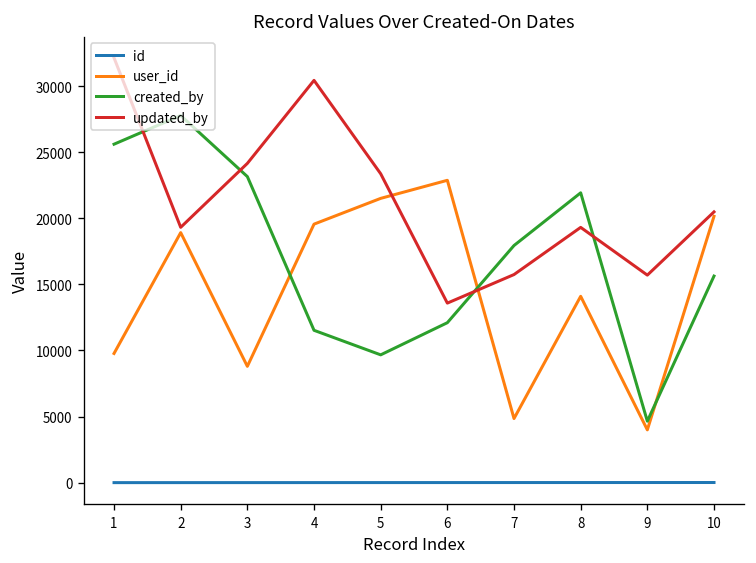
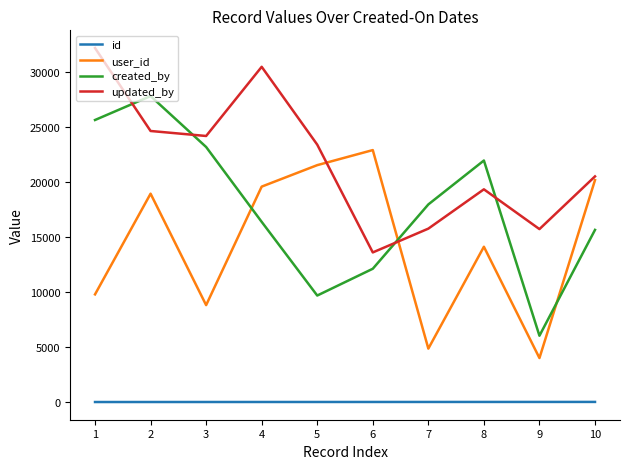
  {
    "id": {
      "1": 0,
      "2": 0,
      "3": 0,
      "4": 0,
      "5": 0,
      "6": 0,
      "7": 0,
      "8": 0,
      "9": 0,
      "10": 0
    },
    "user_id": {
      "1": 9800,
      "2": 18900,
      "3": 8800,
      "4": 19600,
      "5": 21500,
      "6": 22900,
      "7": 4900,
      "8": 14100,
      "9": 4000,
      "10": 20200
    },
    "created_by": {
      "1": 25600,
      "3": 23200,
-     "4": 11500,
+     "4": 16400,
      "5": 9700,
      "6": 12100,
      "7": 17900,
      "8": 21900,
-     "9": 4700,
+     "9": 6000,
      "10": 15600
    },
    "updated_by": {
-     "2": 19300,
+     "2": 24600,
      "3": 24200,
      "4": 30400,
      "5": 23400,
      "6": 13600,
      "7": 15700,
      "8": 19300,
      "9": 15700,
      "10": 20500
    }
  }
